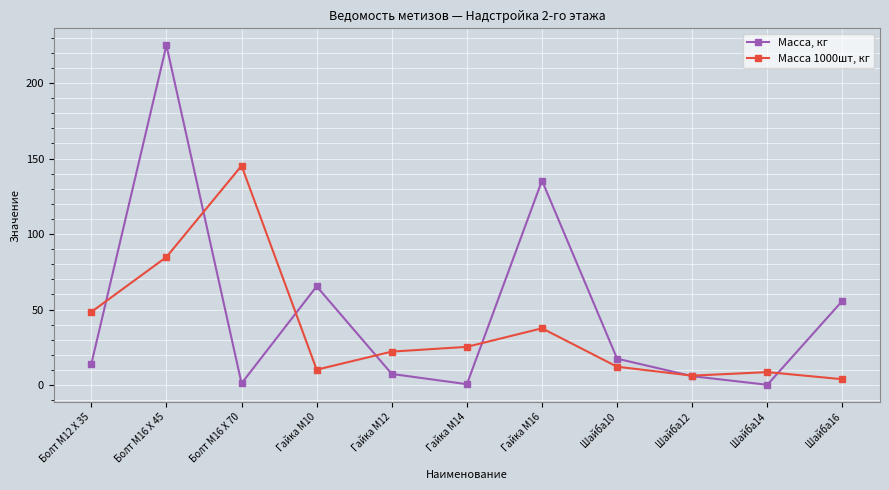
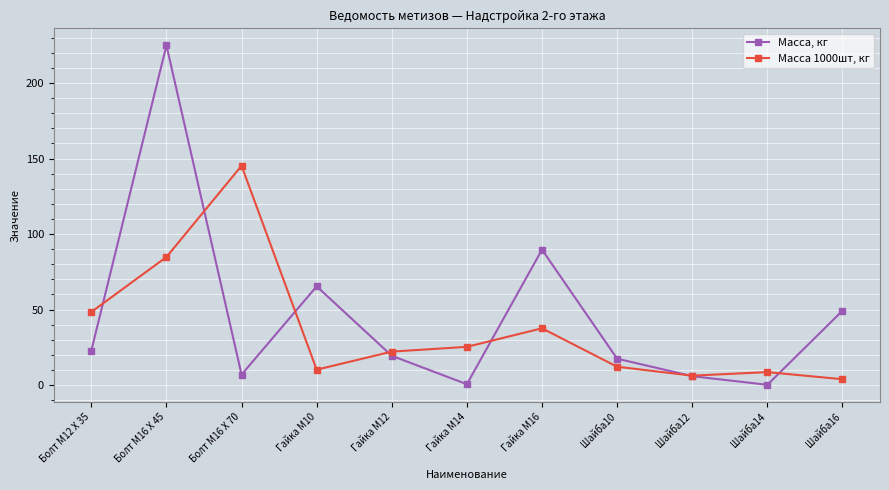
  {
    "Масса, кг": {
-     "Болт М12 X 35": 14,
+     "Болт М12 X 35": 23,
      "Болт М16 X 45": 225,
-     "Болт М16 X 70": 1,
+     "Болт М16 X 70": 7,
      "Гайка М10": 65,
-     "Гайка М12": 7,
+     "Гайка М12": 19,
      "Гайка М14": 1,
-     "Гайка М16": 135,
+     "Гайка М16": 90,
      "Шайба10": 18,
      "Шайба14": 0,
-     "Шайба16": 56
+     "Шайба16": 49
    },
    "Масса 1000шт, кг": {
      "Болт М12 X 35": 48,
      "Болт М16 X 45": 85,
      "Болт М16 X 70": 145,
      "Гайка М10": 10,
      "Гайка М12": 22,
      "Гайка М14": 25,
      "Гайка М16": 38,
      "Шайба10": 12,
      "Шайба14": 9,
      "Шайба16": 4
    }
  }
